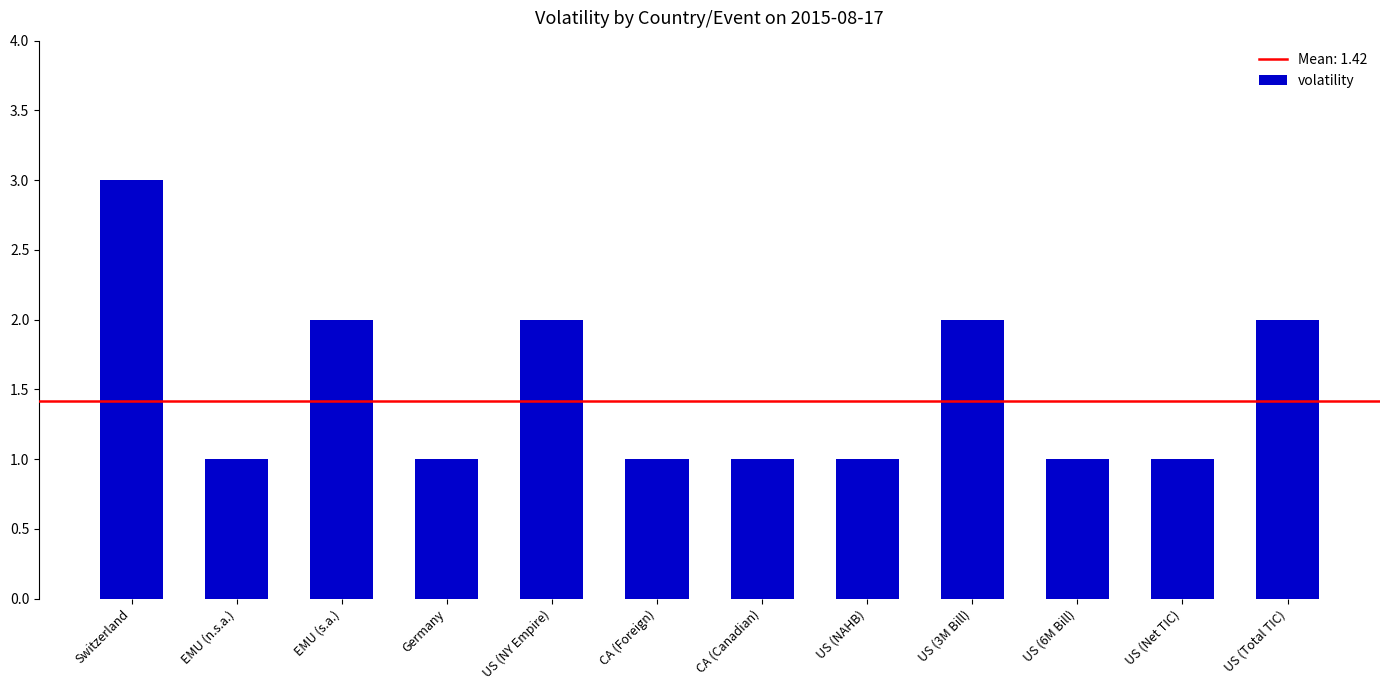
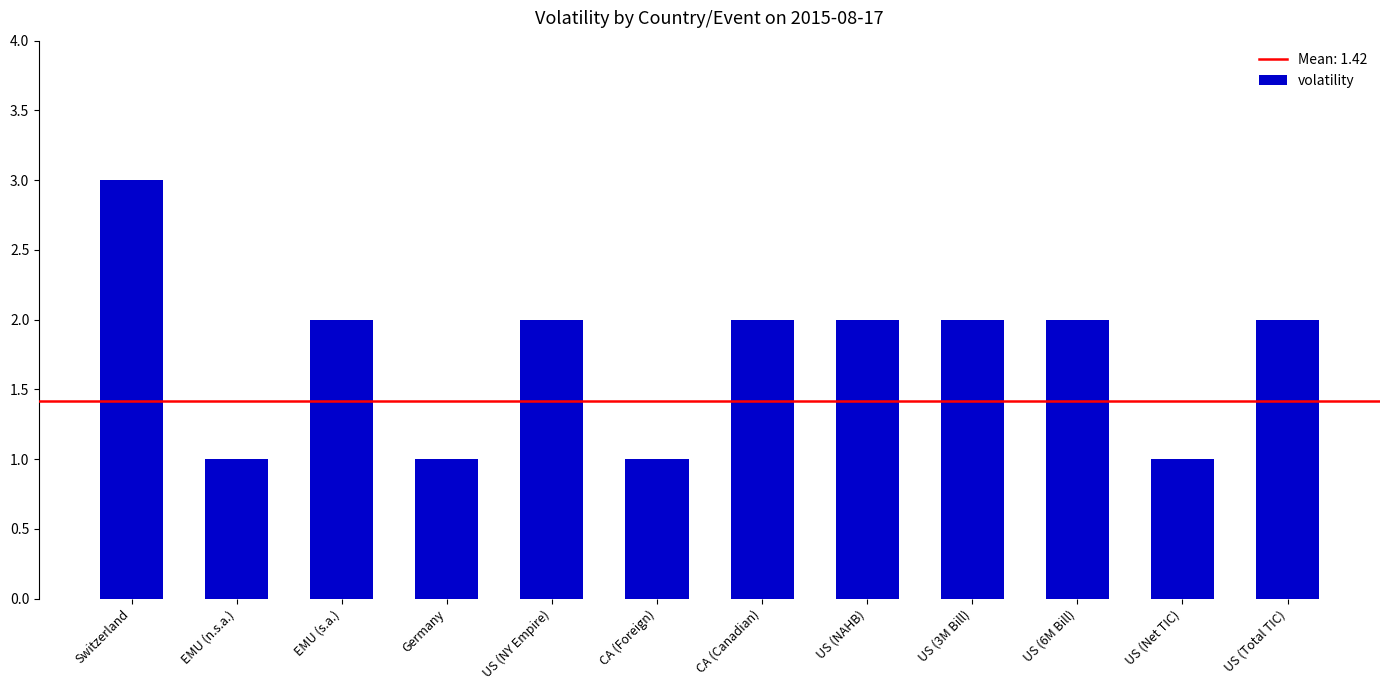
  {
    "Switzerland": 3,
    "EMU (n.s.a.)": 1,
    "EMU (s.a.)": 2,
    "Germany": 1,
    "US (NY Empire)": 2,
    "CA (Foreign)": 1,
-   "CA (Canadian)": 1,
-   "US (NAHB)": 1,
+   "CA (Canadian)": 2,
+   "US (NAHB)": 2,
    "US (3M Bill)": 2,
-   "US (6M Bill)": 1,
+   "US (6M Bill)": 2,
    "US (Net TIC)": 1,
    "US (Total TIC)": 2
  }
